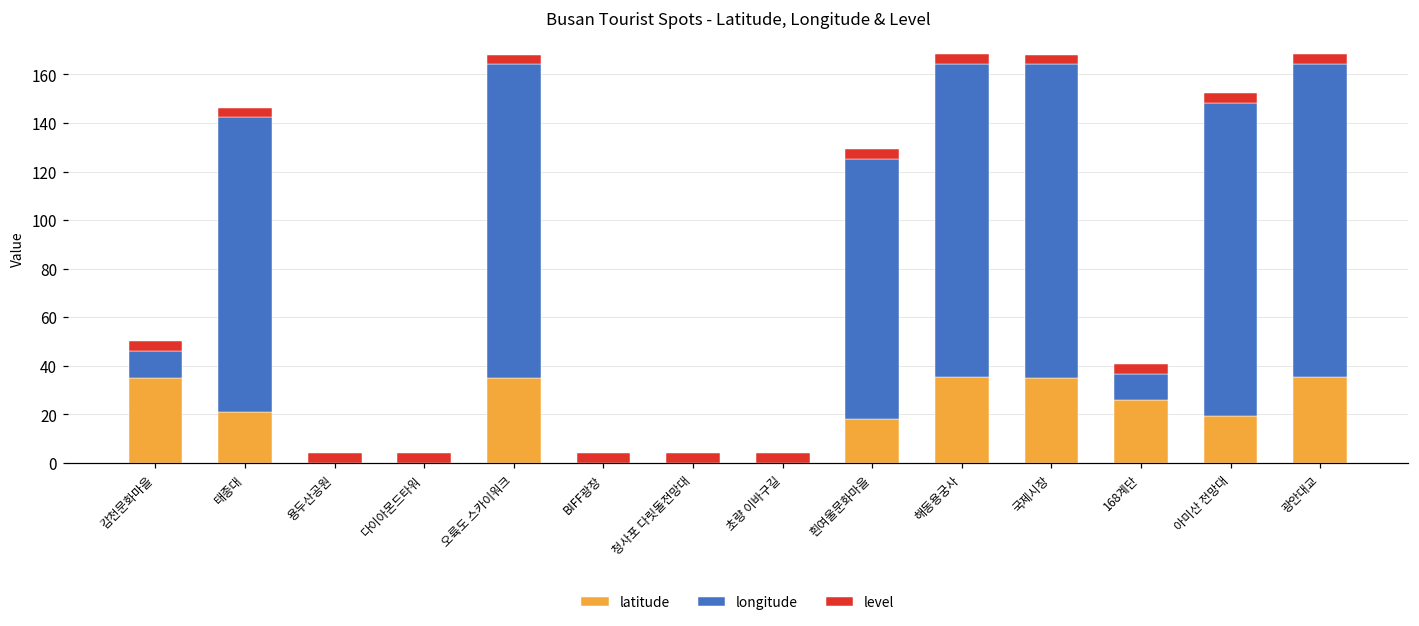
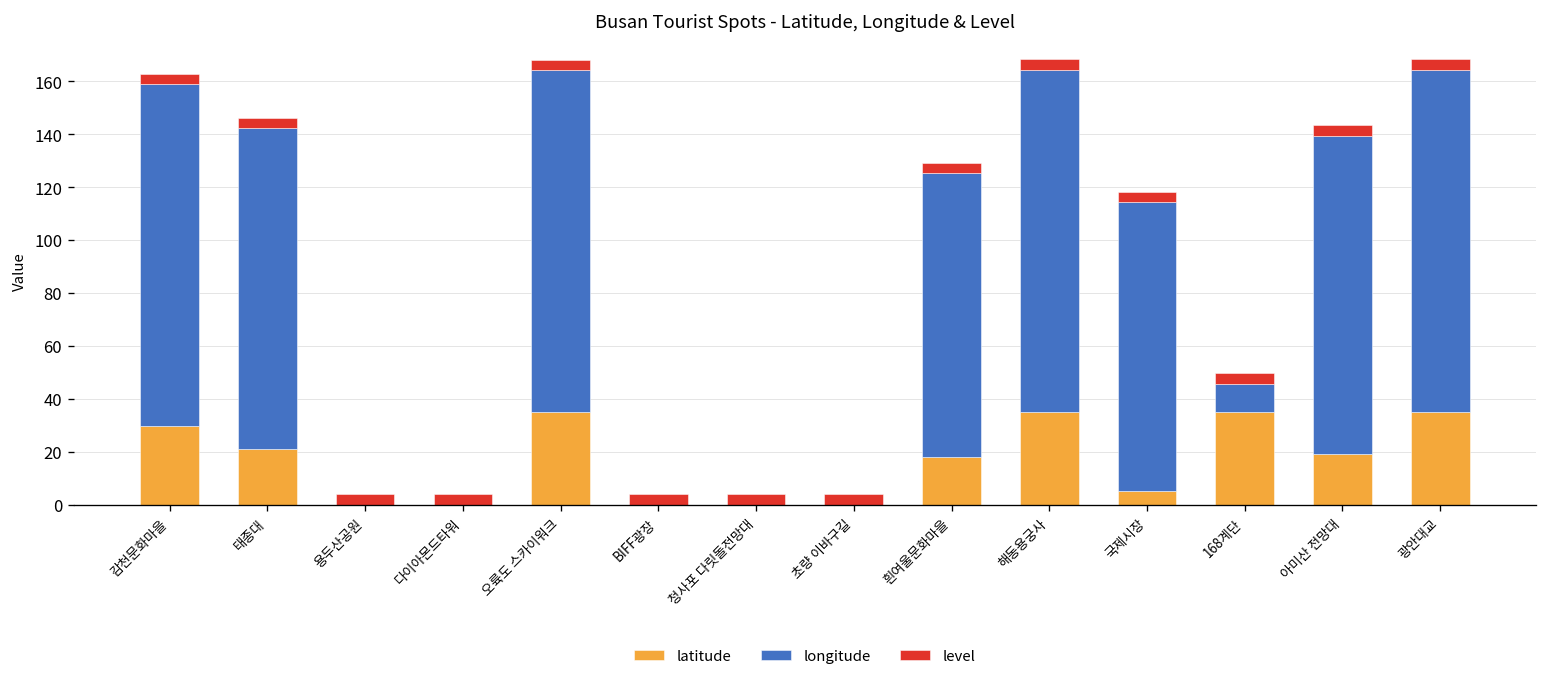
  {
    "latitude": {
-     "감천문화마을": 35,
+     "감천문화마을": 30,
      "태종대": 21,
      "용두산공원": 0,
      "다이아몬드타워": 0,
      "오륙도 스카이워크": 35,
      "BIFF광장": 0,
      "청사포 다릿돌전망대": 0,
      "초량 이바구길": 0,
      "흰여울문화마을": 18,
      "해동용궁사": 35,
-     "국제시장": 35,
-     "168계단": 26,
+     "국제시장": 5,
+     "168계단": 35,
      "아미산 전망대": 19,
      "광안대교": 35
    },
    "longitude": {
-     "감천문화마을": 11,
+     "감천문화마을": 129,
      "태종대": 121,
      "용두산공원": 0,
      "다이아몬드타워": 0,
      "오륙도 스카이워크": 129,
      "BIFF광장": 0,
      "청사포 다릿돌전망대": 0,
      "초량 이바구길": 0,
      "흰여울문화마을": 107,
      "해동용궁사": 129,
-     "국제시장": 129,
+     "국제시장": 109,
      "168계단": 11,
-     "아미산 전망대": 129,
+     "아미산 전망대": 120,
      "광안대교": 129
    },
    "level": {
      "감천문화마을": 4,
      "태종대": 4,
      "용두산공원": 4,
      "다이아몬드타워": 4,
      "오륙도 스카이워크": 4,
      "BIFF광장": 4,
      "청사포 다릿돌전망대": 4,
      "초량 이바구길": 4,
      "흰여울문화마을": 4,
      "해동용궁사": 4,
      "국제시장": 4,
      "168계단": 4,
      "아미산 전망대": 4,
      "광안대교": 4
    }
  }
